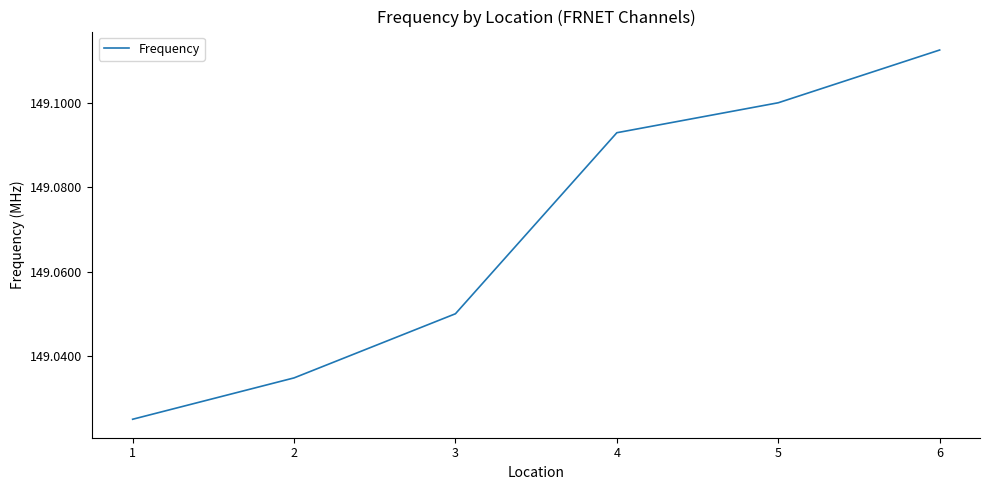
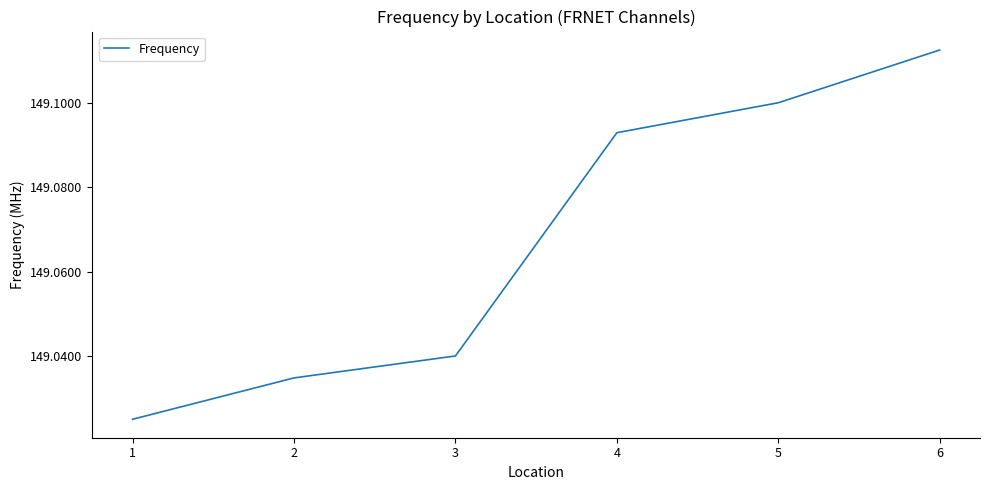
  {
    "1": 149.025,
    "2": 149.035,
-   "3": 149.05,
+   "3": 149.04,
    "4": 149.093,
    "5": 149.10,
    "6": 149.113
  }
